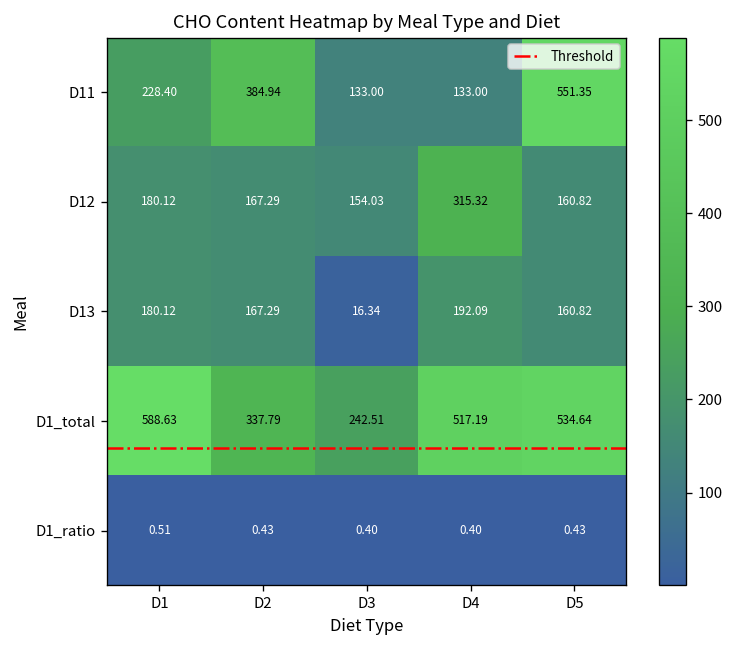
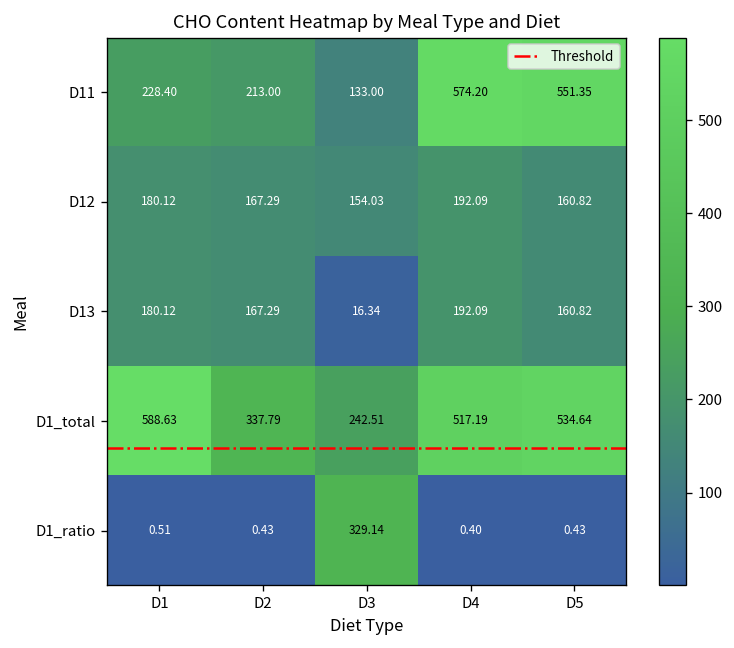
  {
    "D11": {
      "D1": 228.40,
-     "D2": 384.94,
+     "D2": 213.00,
      "D3": 133.00,
-     "D4": 133.00,
+     "D4": 574.20,
      "D5": 551.35
    },
    "D12": {
      "D1": 180.12,
      "D2": 167.29,
      "D3": 154.03,
-     "D4": 315.32,
+     "D4": 192.09,
      "D5": 160.82
    },
    "D13": {
      "D1": 180.12,
      "D2": 167.29,
      "D3": 16.34,
      "D4": 192.09,
      "D5": 160.82
    },
    "D1_total": {
      "D1": 588.63,
      "D2": 337.79,
      "D3": 242.51,
      "D4": 517.19,
      "D5": 534.64
    },
    "D1_ratio": {
      "D1": 0.51,
      "D2": 0.43,
-     "D3": 0.40,
+     "D3": 329.14,
      "D4": 0.40,
      "D5": 0.43
    }
  }
